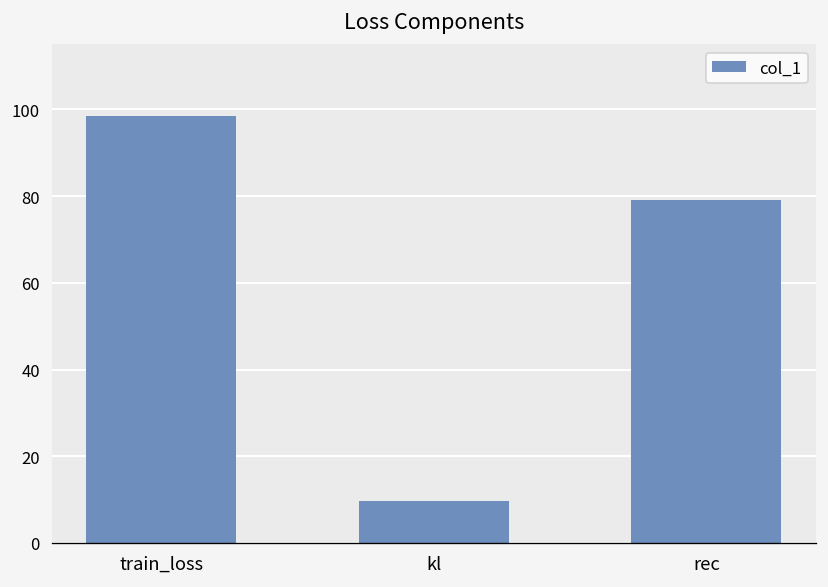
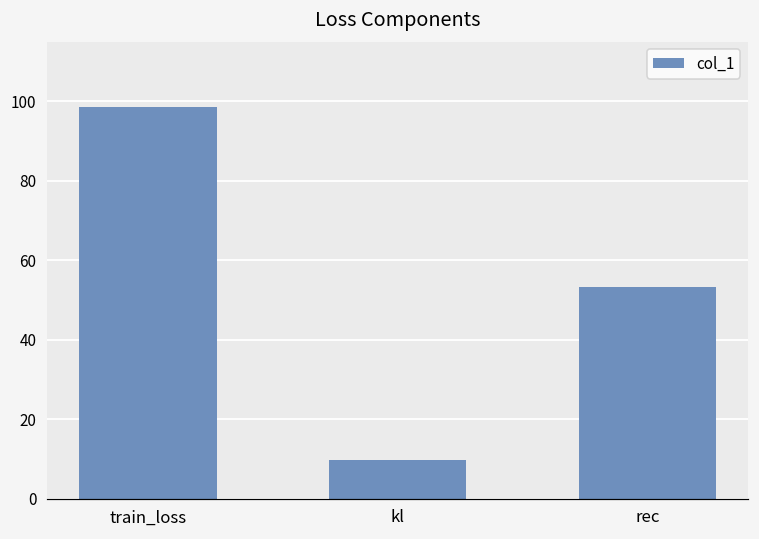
  {
    "train_loss": 98,
    "kl": 10,
-   "rec": 79
+   "rec": 53
  }
